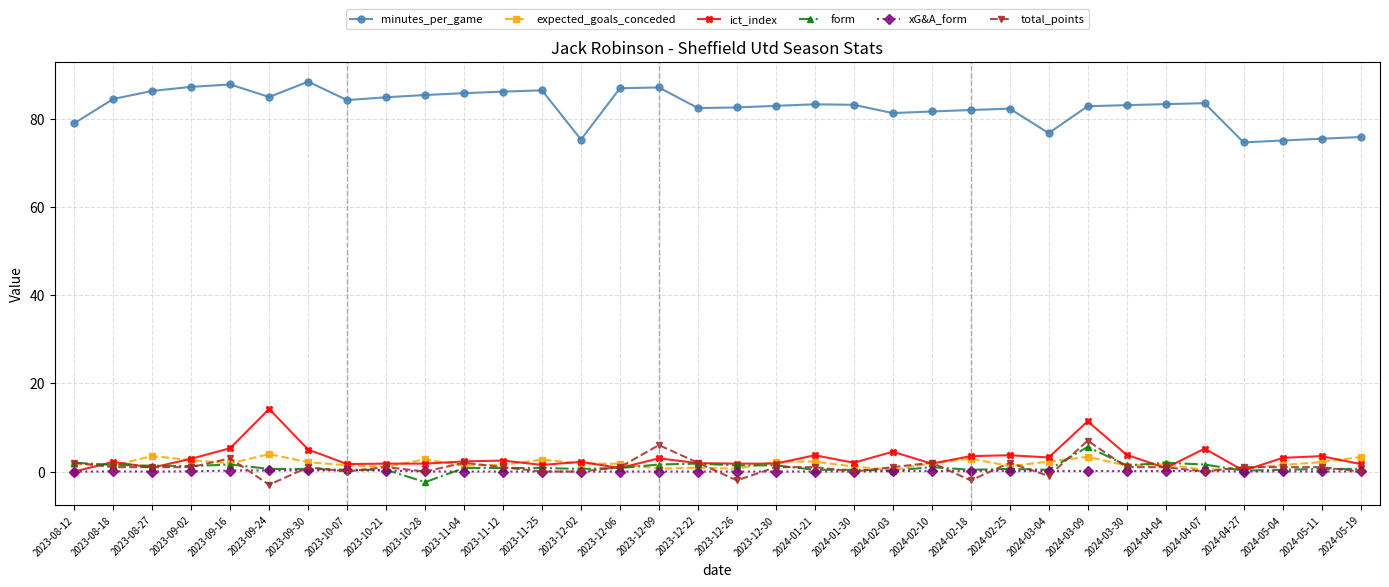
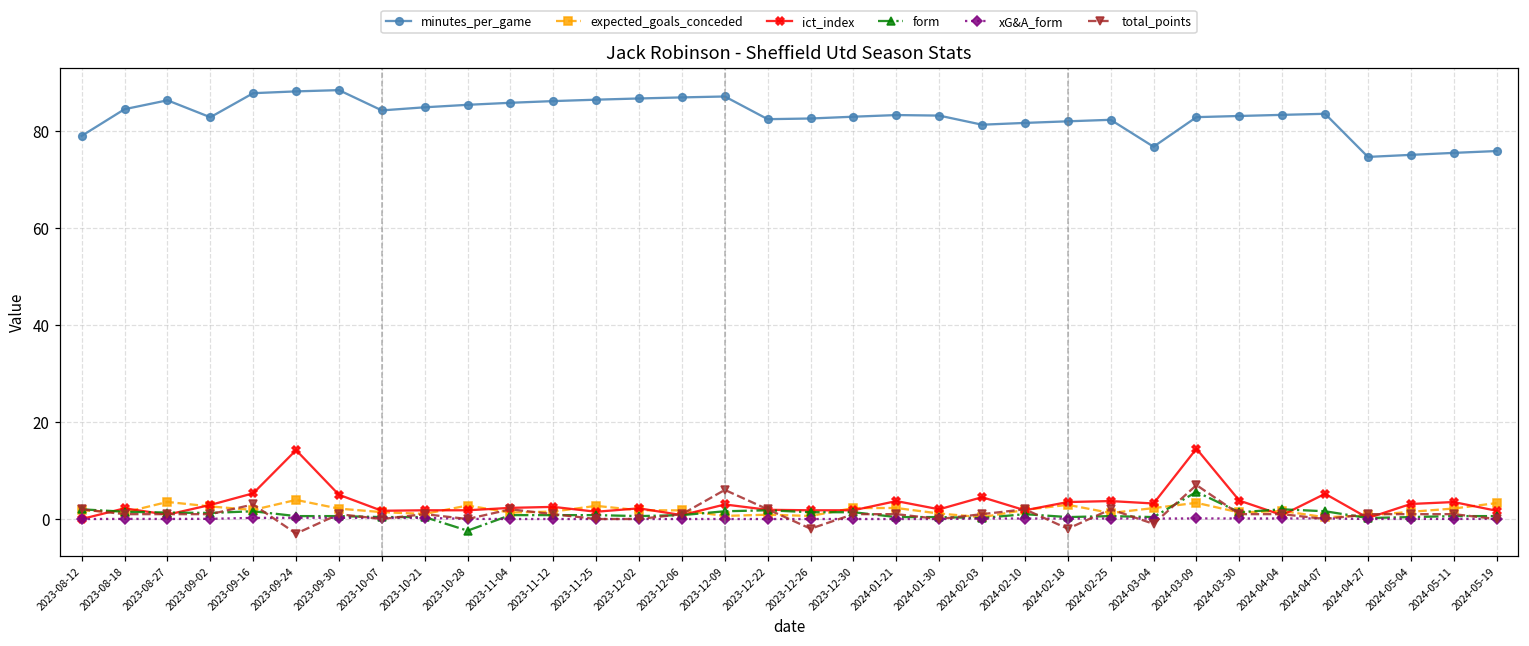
  {
    "minutes_per_game": {
      "2023-08-12": 79,
      "2023-08-18": 85,
      "2023-08-27": 86,
-     "2023-09-02": 87,
+     "2023-09-02": 83,
      "2023-09-16": 88,
-     "2023-09-24": 85,
+     "2023-09-24": 88,
      "2023-09-30": 88,
      "2023-10-07": 84,
      "2023-10-21": 85,
      "2023-10-28": 85,
      "2023-11-04": 86,
      "2023-11-12": 86,
      "2023-11-25": 86,
-     "2023-12-02": 75,
+     "2023-12-02": 87,
      "2023-12-06": 87,
      "2023-12-09": 87,
      "2023-12-22": 82,
      "2023-12-26": 83,
      "2023-12-30": 83,
      "2024-01-21": 83,
      "2024-01-30": 83,
      "2024-02-03": 81,
      "2024-02-10": 82,
      "2024-02-18": 82,
      "2024-02-25": 82,
      "2024-03-04": 77,
      "2024-03-09": 83,
      "2024-03-30": 83,
      "2024-04-04": 83,
      "2024-04-07": 84,
      "2024-04-27": 75,
      "2024-05-04": 75,
      "2024-05-11": 75,
      "2024-05-19": 76
    },
    "expected_goals_conceded": {
      "2023-08-27": 4,
      "2023-09-24": 4,
      "2023-09-30": 2,
      "2023-10-28": 3,
      "2023-11-25": 3,
      "2023-12-06": 2,
      "2023-12-09": 1,
      "2023-12-22": 1,
      "2023-12-26": 1,
      "2024-01-21": 2,
      "2024-01-30": 1,
      "2024-02-25": 1,
      "2024-03-04": 2,
      "2024-03-09": 3,
      "2024-05-11": 2,
      "2024-05-19": 3
    },
    "ict_index": {
      "2023-08-18": 2,
      "2023-09-16": 5,
      "2023-09-24": 14,
      "2023-09-30": 5,
      "2023-10-21": 2,
      "2023-10-28": 2,
      "2023-11-12": 3,
      "2023-11-25": 2,
      "2023-12-09": 3,
      "2024-01-21": 4,
      "2024-01-30": 2,
      "2024-02-03": 5,
      "2024-02-25": 4,
      "2024-03-04": 3,
-     "2024-03-09": 11,
+     "2024-03-09": 15,
      "2024-03-30": 4,
      "2024-04-07": 5,
      "2024-05-04": 3,
      "2024-05-11": 4,
      "2024-05-19": 2
    },
    "form": {
      "2023-10-28": -2,
      "2023-11-25": 1,
      "2023-12-02": 1,
      "2023-12-09": 2,
      "2024-02-10": 1,
      "2024-03-09": 6,
      "2024-04-07": 2,
      "2024-05-19": 1
    },
    "xG&A_form": {
      "2023-08-18": 0,
      "2023-08-27": 0,
      "2023-09-02": 0,
      "2023-09-16": 0,
      "2023-11-04": 0,
      "2023-11-12": 0,
      "2023-12-06": 0,
      "2023-12-09": 0,
      "2023-12-22": 0,
      "2023-12-26": 0,
      "2023-12-30": 0,
      "2024-02-10": 0,
      "2024-03-09": 0,
      "2024-03-30": 0,
      "2024-04-04": 0,
      "2024-05-11": 0
    },
    "total_points": {
      "2023-09-16": 3,
      "2023-09-24": -3,
      "2023-12-09": 6,
      "2023-12-26": -2,
      "2024-01-21": 1,
      "2024-02-03": 1,
      "2024-02-18": -2,
      "2024-02-25": 2,
      "2024-03-04": -1,
      "2024-03-09": 7
    }
  }
